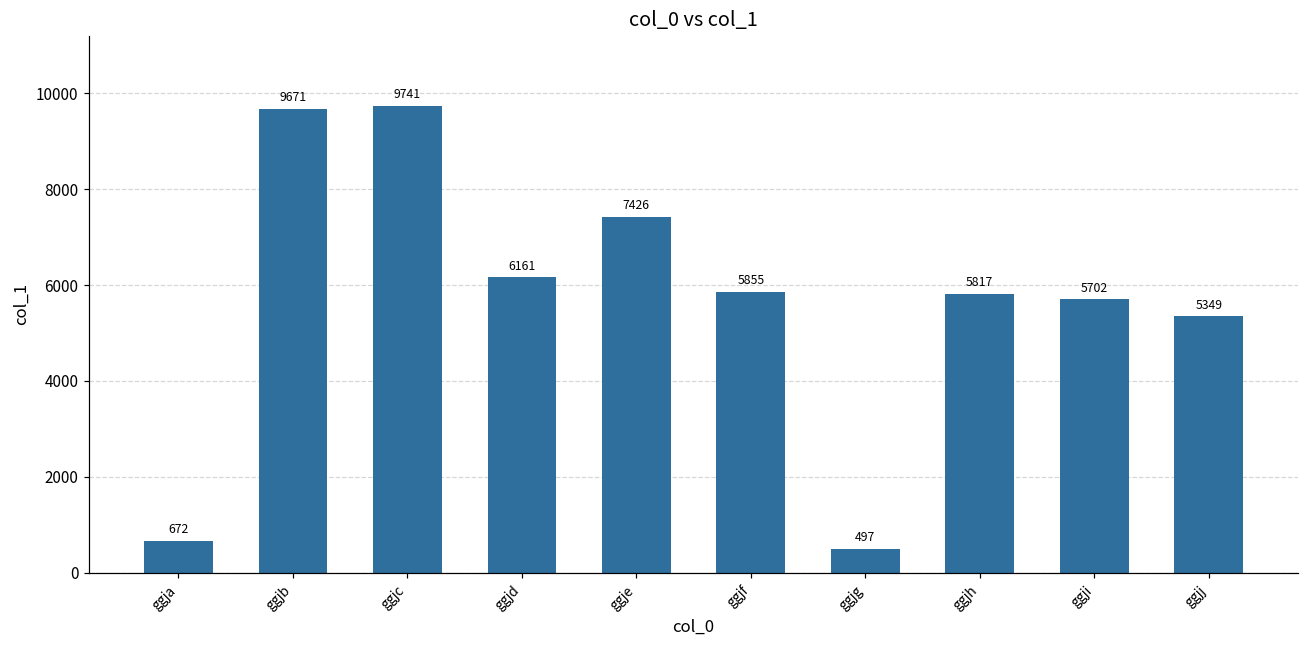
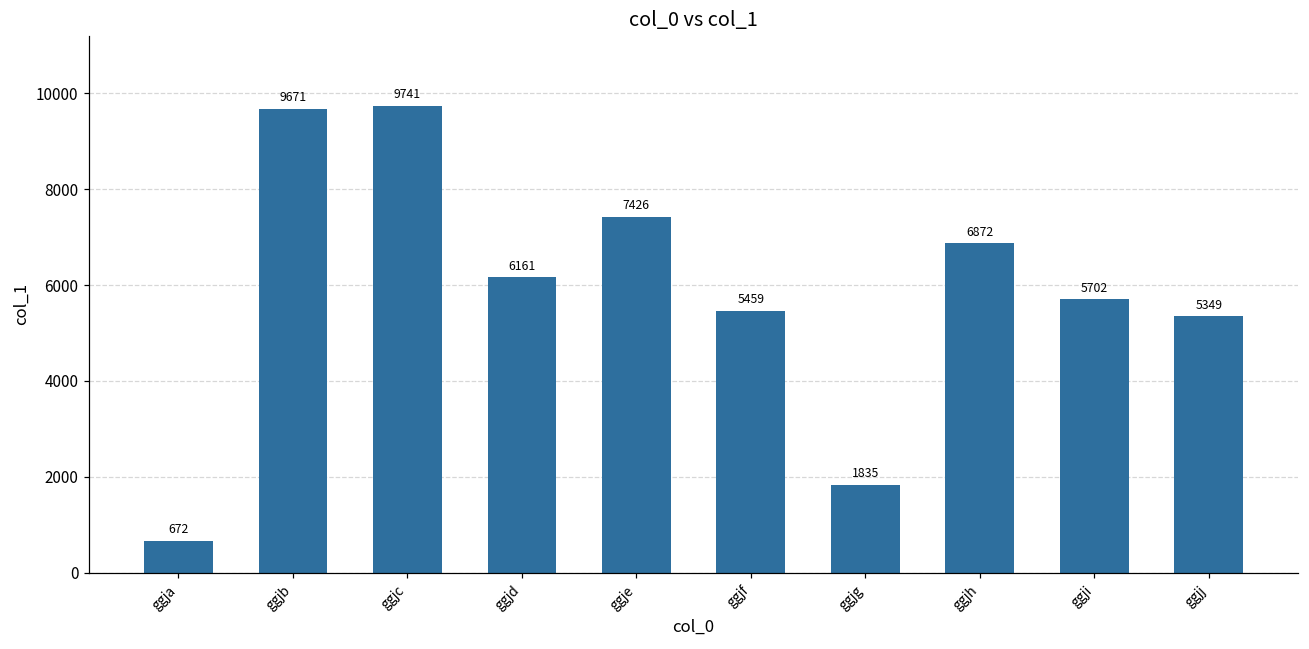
  {
    "ggja": 672,
    "ggjb": 9671,
    "ggjc": 9741,
    "ggjd": 6161,
    "ggje": 7426,
-   "ggjf": 5855,
-   "ggjg": 497,
-   "ggjh": 5817,
+   "ggjf": 5459,
+   "ggjg": 1835,
+   "ggjh": 6872,
    "ggji": 5702,
    "ggjj": 5349
  }
